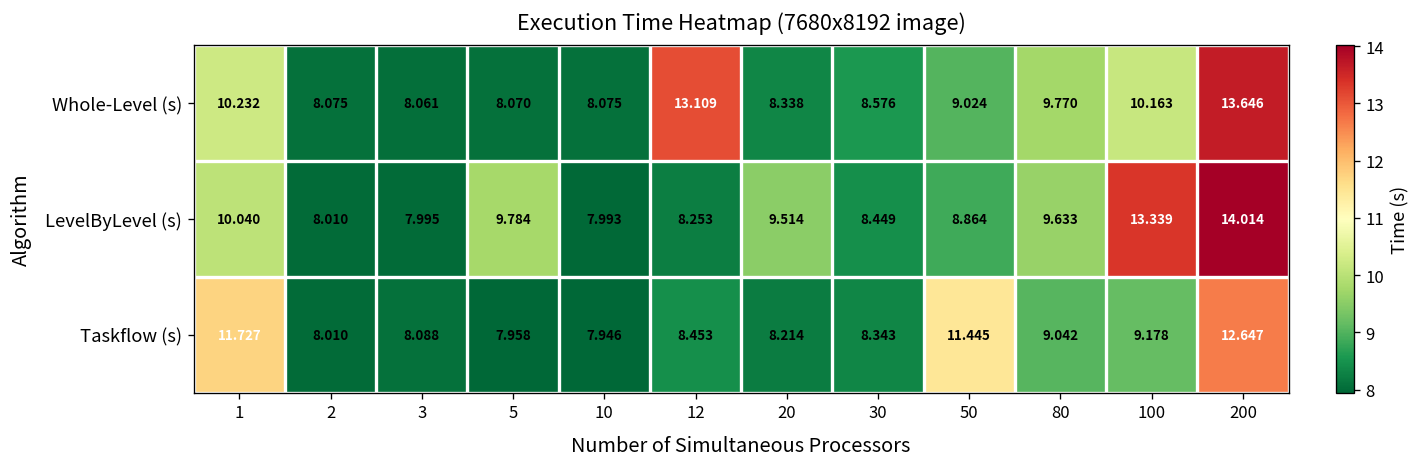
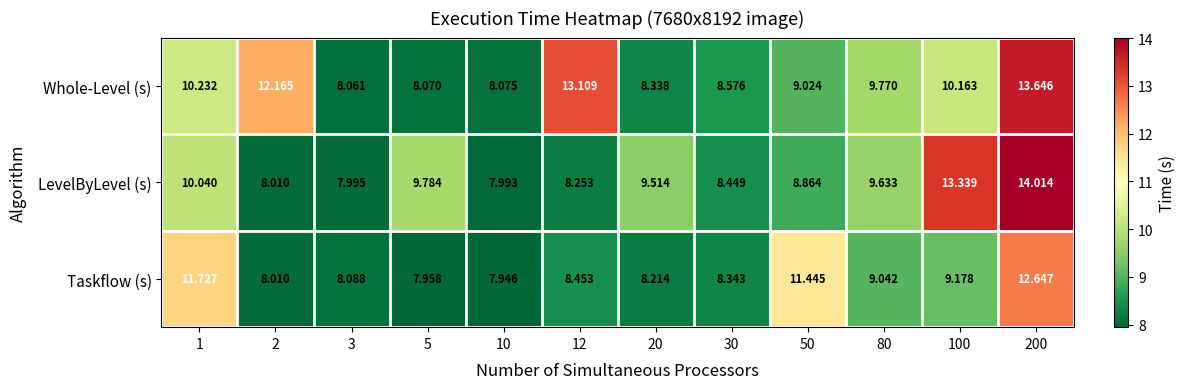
  {
    "Whole-Level (s)": {
      "1": 10.232,
-     "2": 8.075,
+     "2": 12.165,
      "3": 8.061,
      "5": 8.070,
      "10": 8.075,
      "12": 13.109,
      "20": 8.338,
      "30": 8.576,
      "50": 9.024,
      "80": 9.770,
      "100": 10.163,
      "200": 13.646
    },
    "LevelByLevel (s)": {
      "1": 10.040,
      "2": 8.010,
      "3": 7.995,
      "5": 9.784,
      "10": 7.993,
      "12": 8.253,
      "20": 9.514,
      "30": 8.449,
      "50": 8.864,
      "80": 9.633,
      "100": 13.339,
      "200": 14.014
    },
    "Taskflow (s)": {
      "1": 11.727,
      "2": 8.010,
      "3": 8.088,
      "5": 7.958,
      "10": 7.946,
      "12": 8.453,
      "20": 8.214,
      "30": 8.343,
      "50": 11.445,
      "80": 9.042,
      "100": 9.178,
      "200": 12.647
    }
  }
